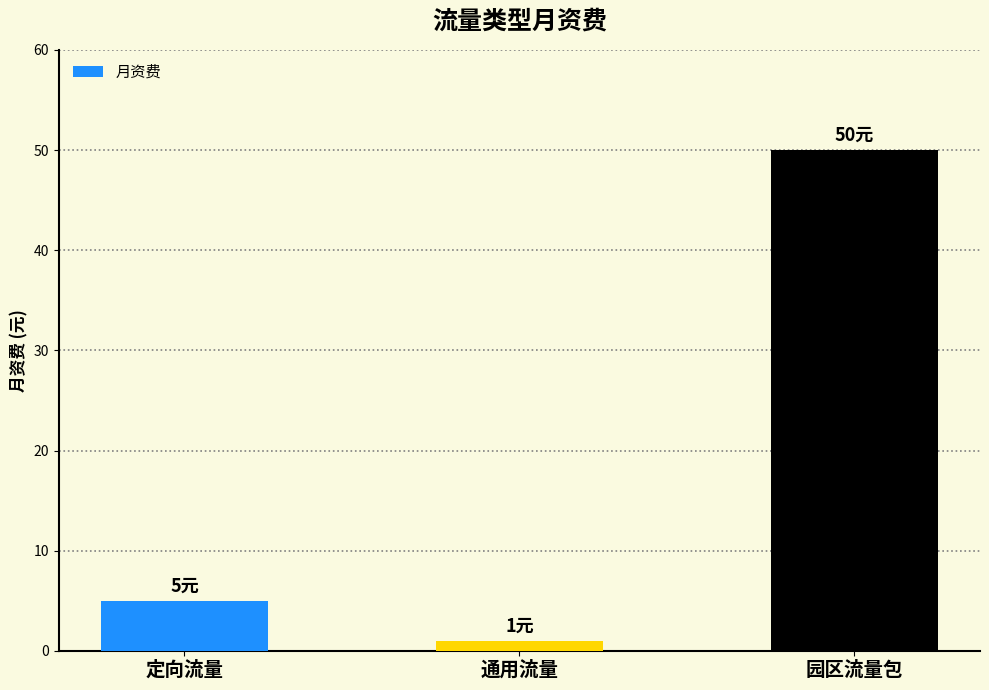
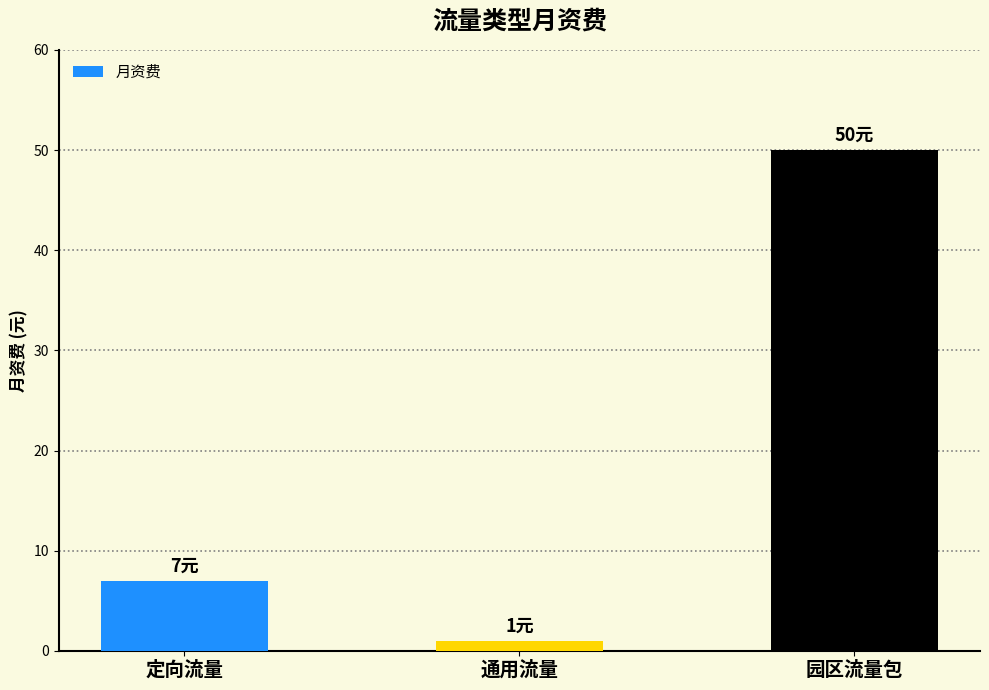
  {
-   "定向流量": "5元",
+   "定向流量": "7元",
    "通用流量": "1元",
    "园区流量包": "50元"
  }
